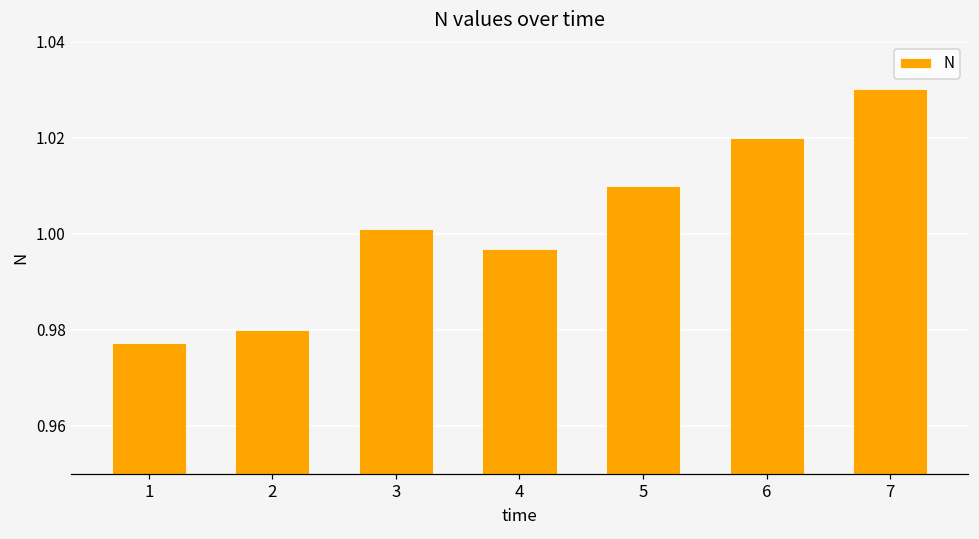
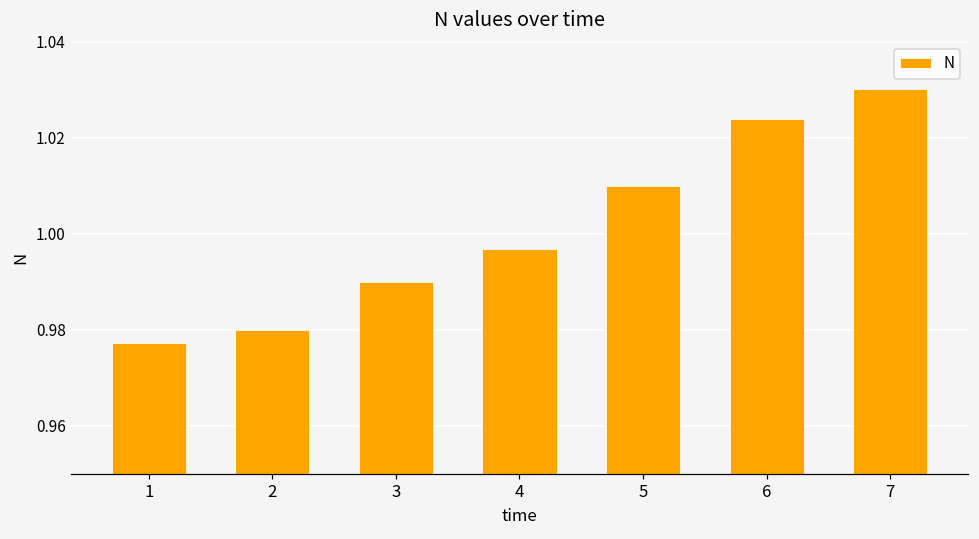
  {
    "1": 0.977,
    "2": 0.980,
-   "3": 1.001,
+   "3": 0.990,
    "4": 0.997,
    "5": 1.010,
-   "6": 1.020,
+   "6": 1.024,
    "7": 1.030
  }
